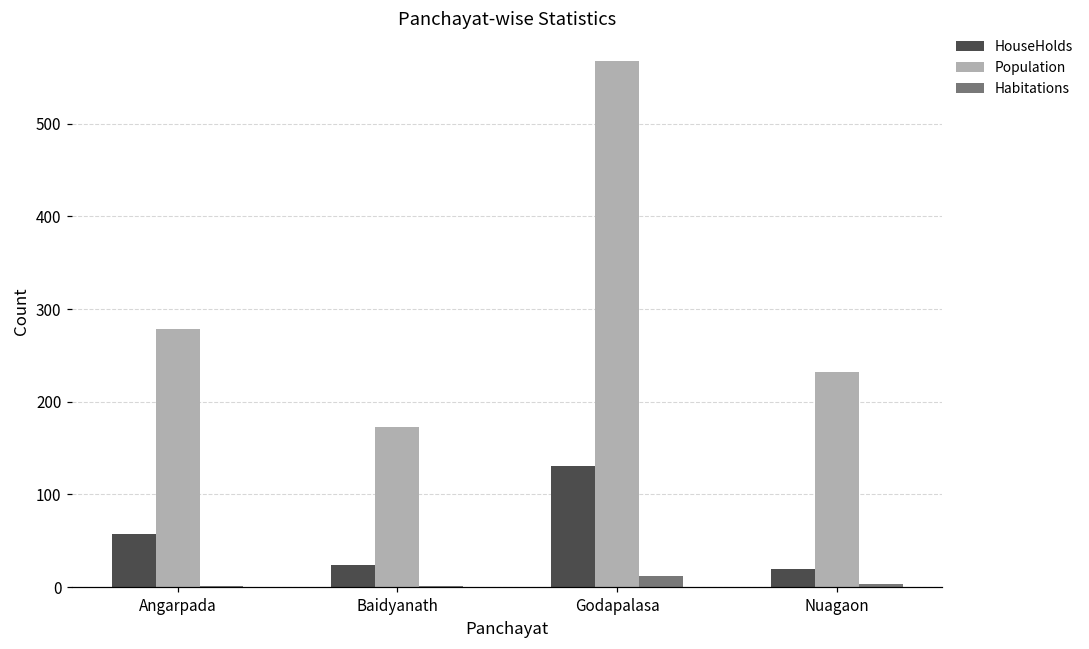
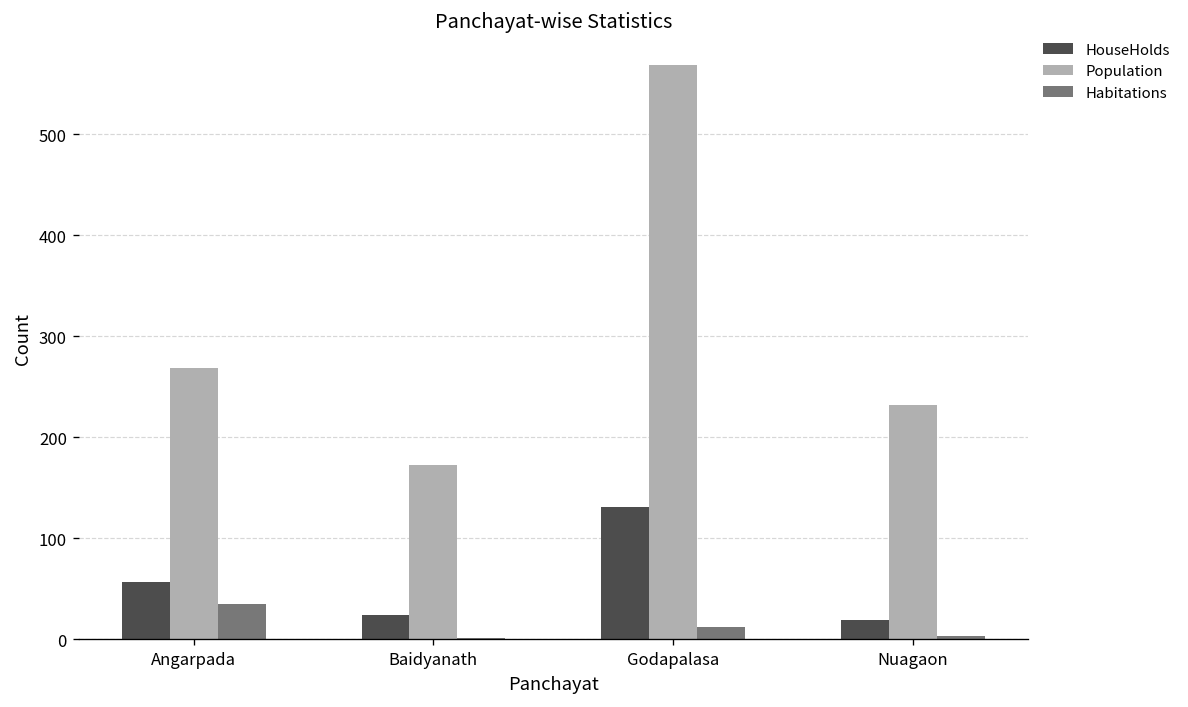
  {
    "HouseHolds": {
      "Angarpada": 60,
      "Baidyanath": 20,
      "Godapalasa": 130,
      "Nuagaon": 20
    },
    "Population": {
-     "Angarpada": 280,
+     "Angarpada": 270,
      "Baidyanath": 170,
      "Godapalasa": 570,
      "Nuagaon": 230
    },
    "Habitations": {
-     "Angarpada": 0,
+     "Angarpada": 40,
      "Godapalasa": 10,
      "Nuagaon": 0
    }
  }
